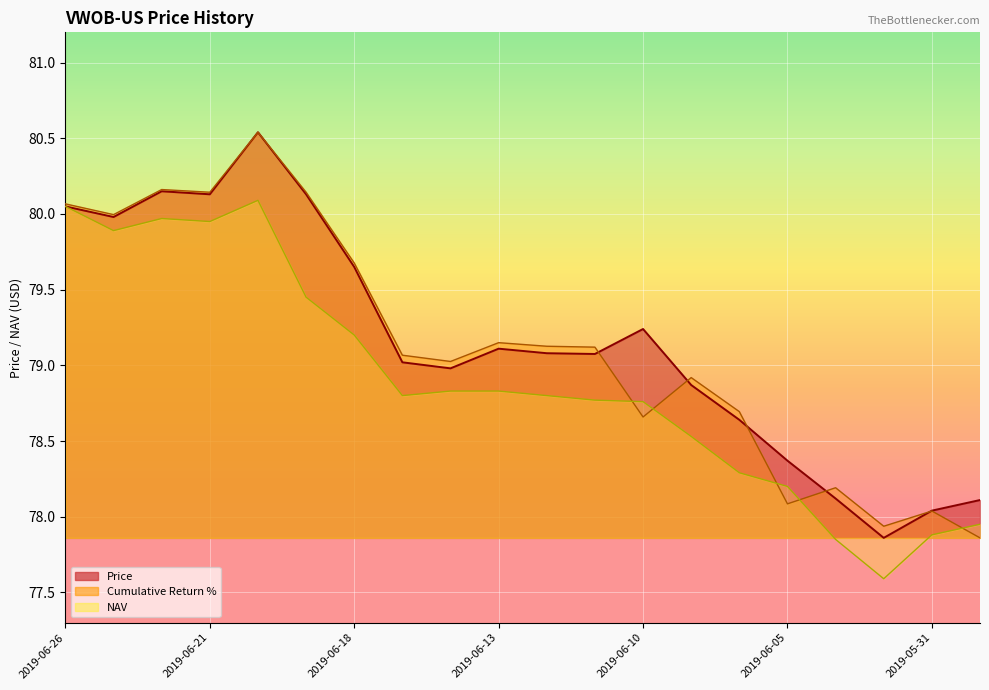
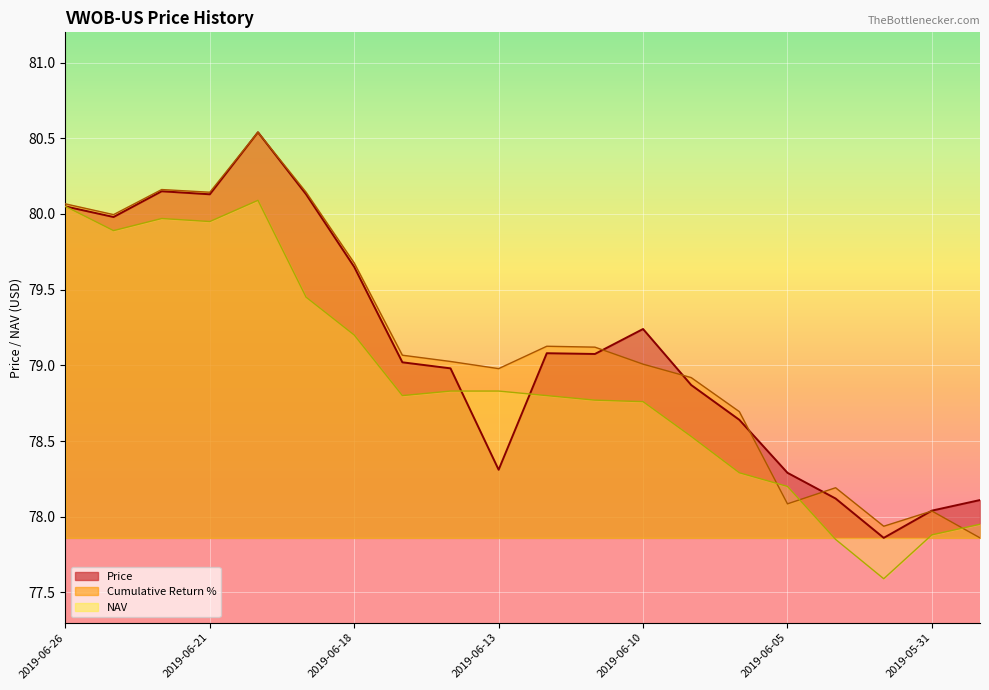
  {
    "Price": {
      "2019-06-18": 79.65,
-     "2019-06-13": 79.11,
+     "2019-06-13": 78.31,
      "2019-06-10": 79.24,
-     "2019-06-05": 78.37
+     "2019-06-05": 78.29
    },
    "Cumulative Return %": {
      "2019-06-18": 79.68,
-     "2019-06-13": 79.15,
-     "2019-06-10": 78.66,
+     "2019-06-13": 78.98,
+     "2019-06-10": 79.01,
      "2019-06-05": 78.08
    }
  }
